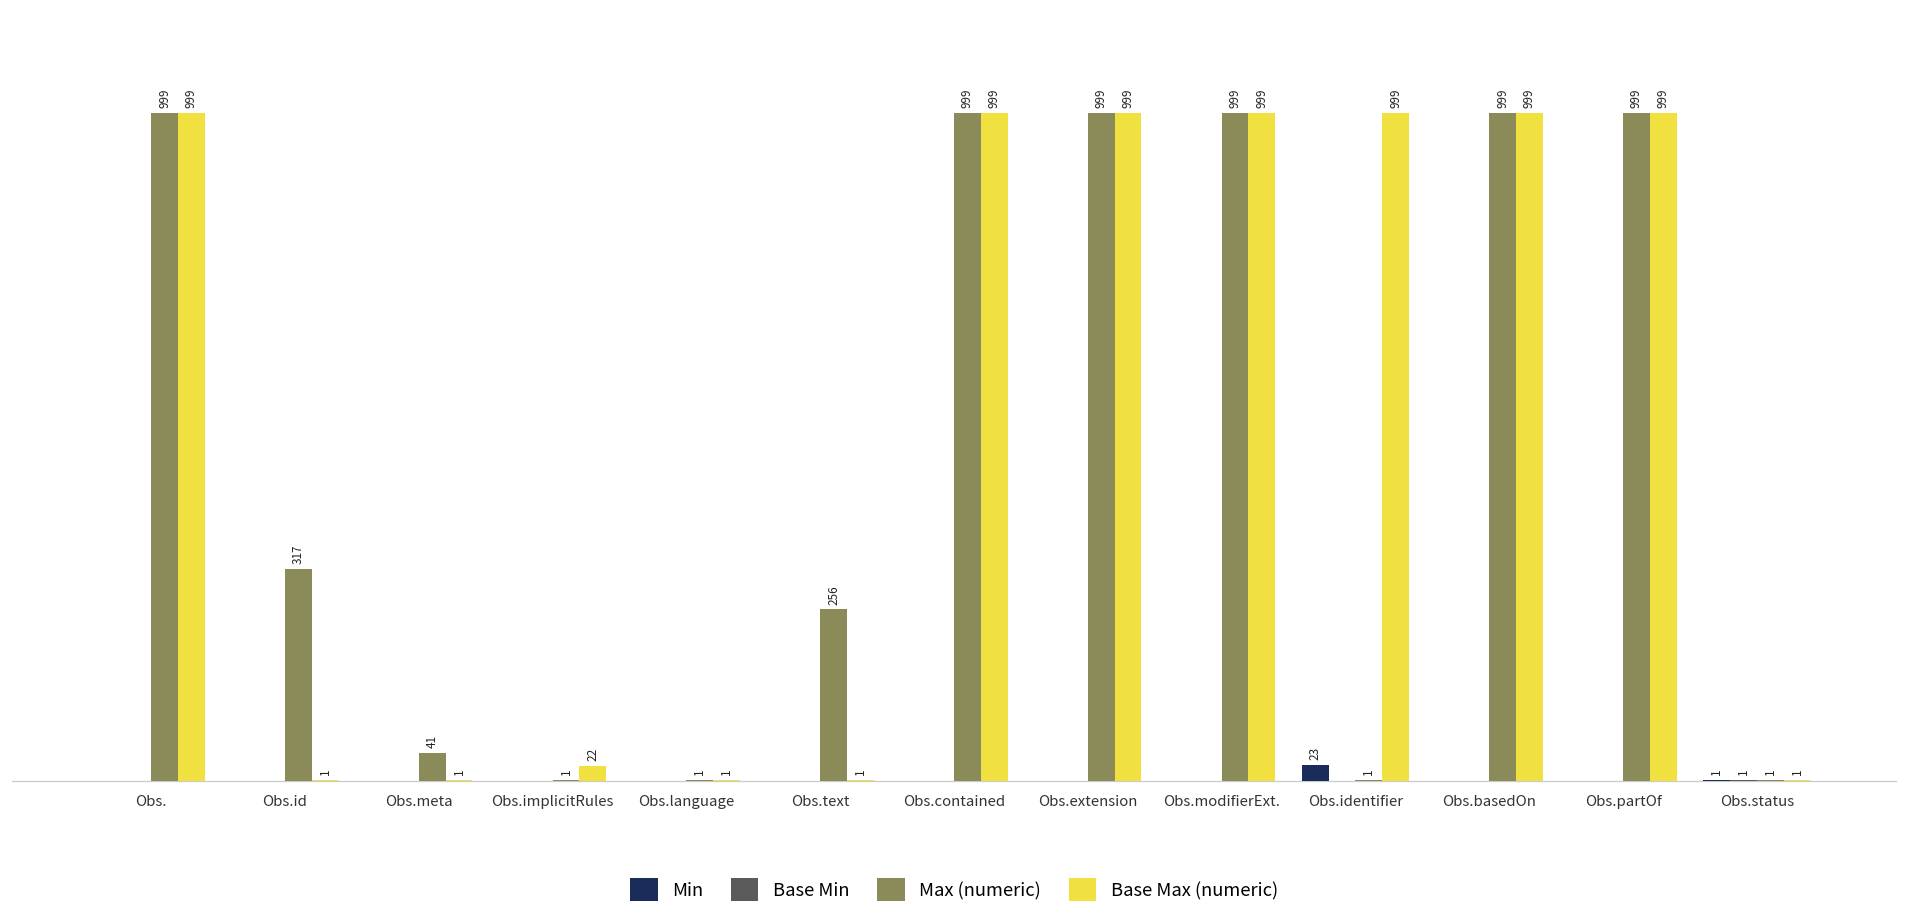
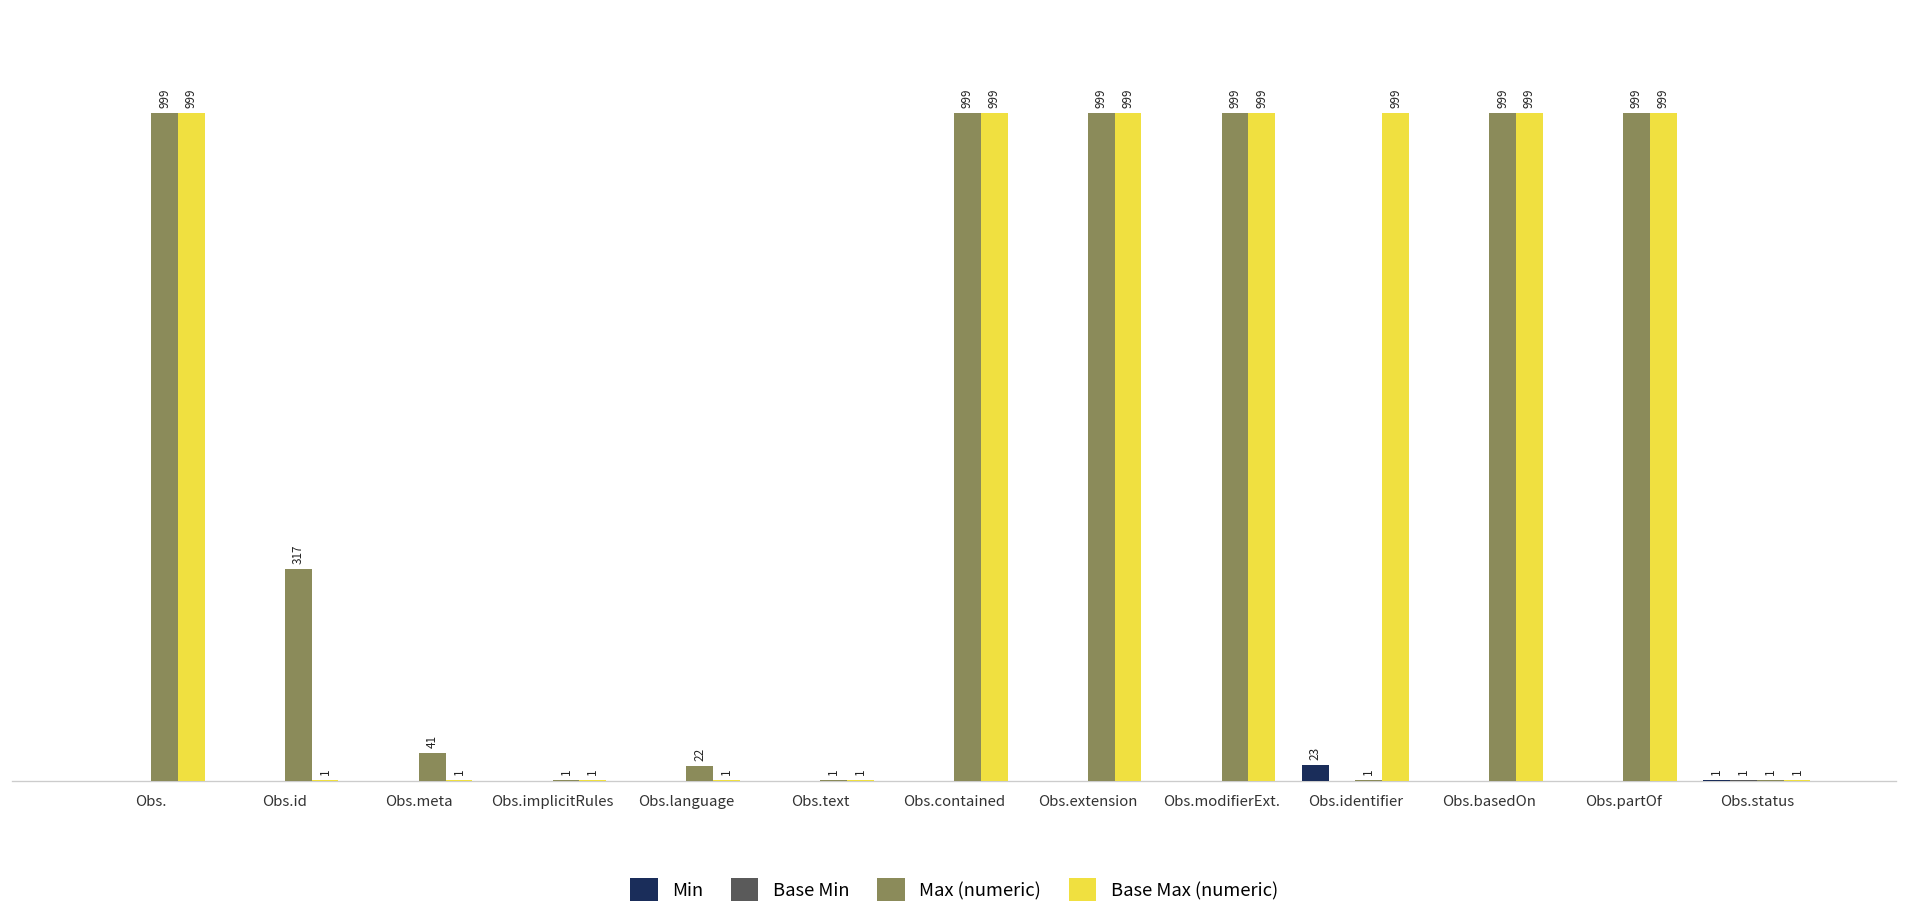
  {
    "Min": {
      "Obs.identifier": 23,
      "Obs.status": 1
    },
    "Base Min": {
      "Obs.status": 1
    },
    "Max (numeric)": {
      "Obs.": 999,
      "Obs.id": 317,
      "Obs.meta": 41,
      "Obs.implicitRules": 1,
-     "Obs.language": 1,
-     "Obs.text": 256,
+     "Obs.language": 22,
+     "Obs.text": 1,
      "Obs.contained": 999,
      "Obs.extension": 999,
      "Obs.modifierExt.": 999,
      "Obs.identifier": 1,
      "Obs.basedOn": 999,
      "Obs.partOf": 999,
      "Obs.status": 1
    },
    "Base Max (numeric)": {
      "Obs.": 999,
      "Obs.id": 1,
      "Obs.meta": 1,
-     "Obs.implicitRules": 22,
+     "Obs.implicitRules": 1,
      "Obs.language": 1,
      "Obs.text": 1,
      "Obs.contained": 999,
      "Obs.extension": 999,
      "Obs.modifierExt.": 999,
      "Obs.identifier": 999,
      "Obs.basedOn": 999,
      "Obs.partOf": 999,
      "Obs.status": 1
    }
  }
